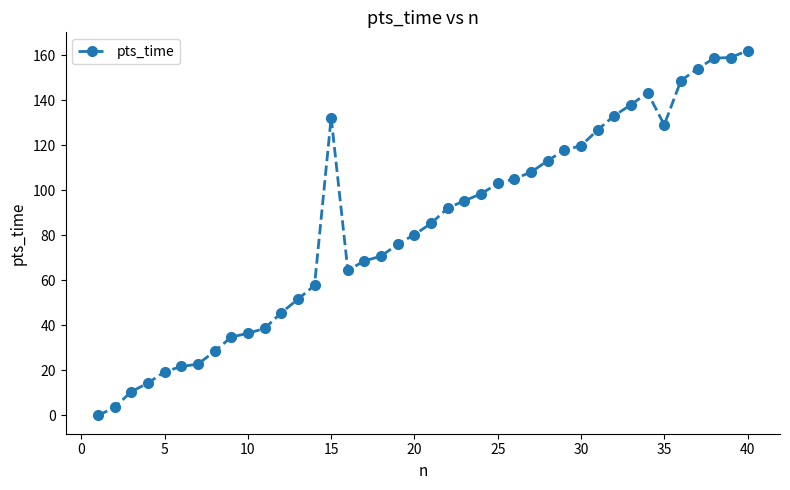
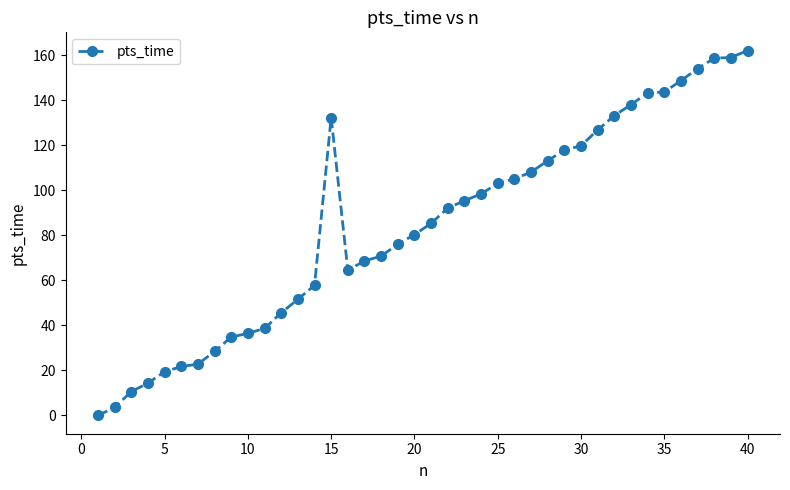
  {
    "5": 19,
    "10": 37,
    "15": 132,
    "20": 80,
    "25": 103,
    "30": 120,
-   "35": 129,
+   "35": 144,
    "40": 162
  }
